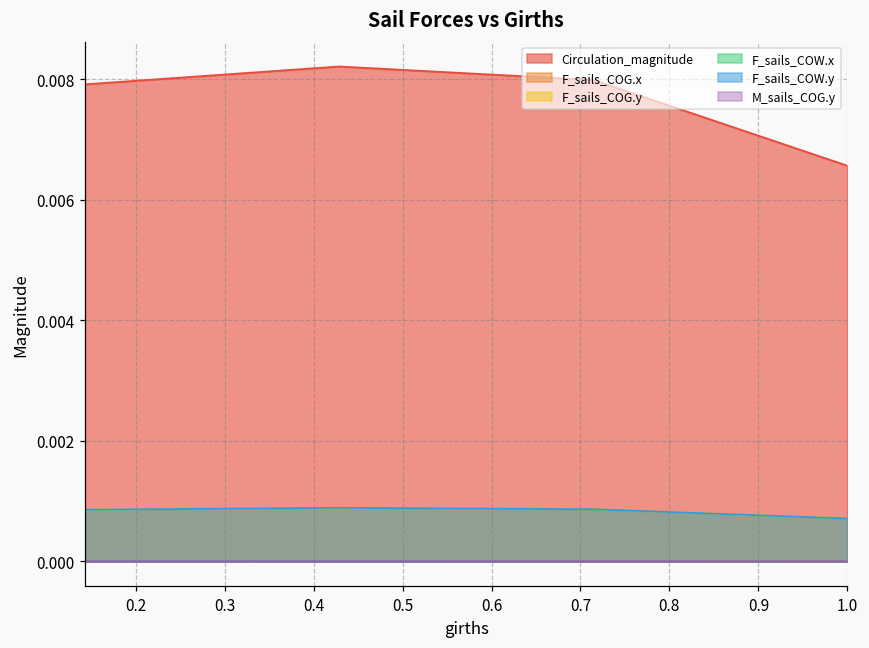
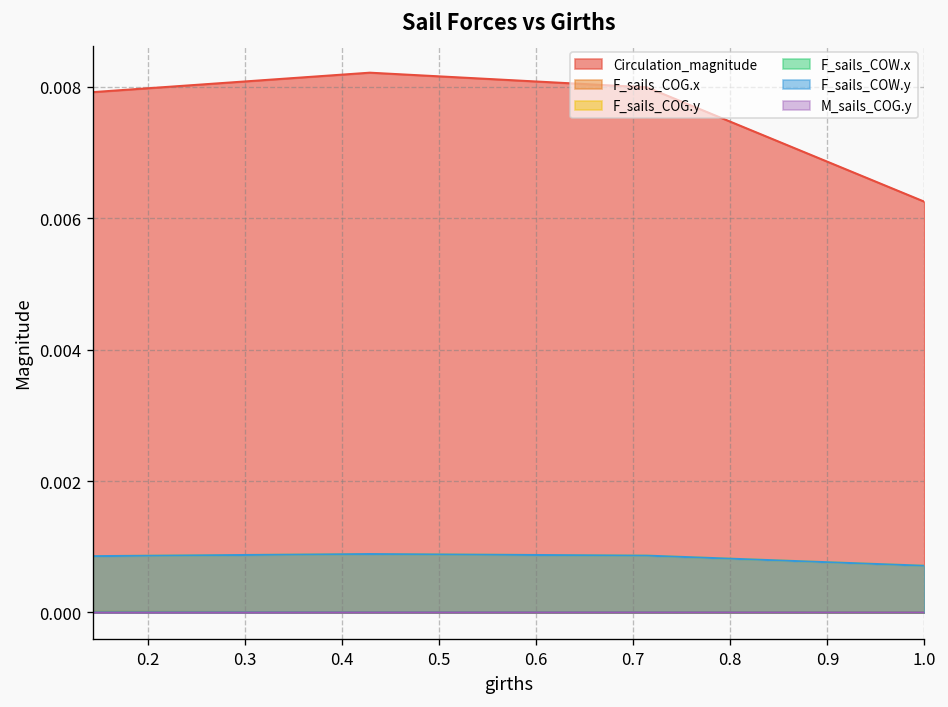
  {
    "Circulation_magnitude": {
-     "1.0": 0.0066
+     "1.0": 0.0062
    },
    "M_sails_COG.y": {
      "1.0": 0.0000
    },
    "F_sails_COW.y": {
      "1.0": 0.0007
    }
  }
